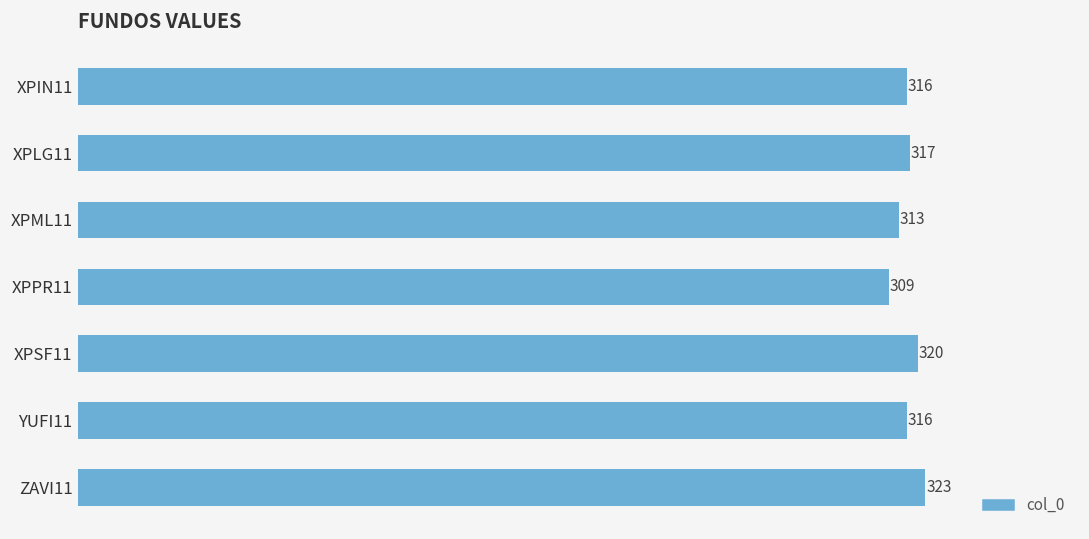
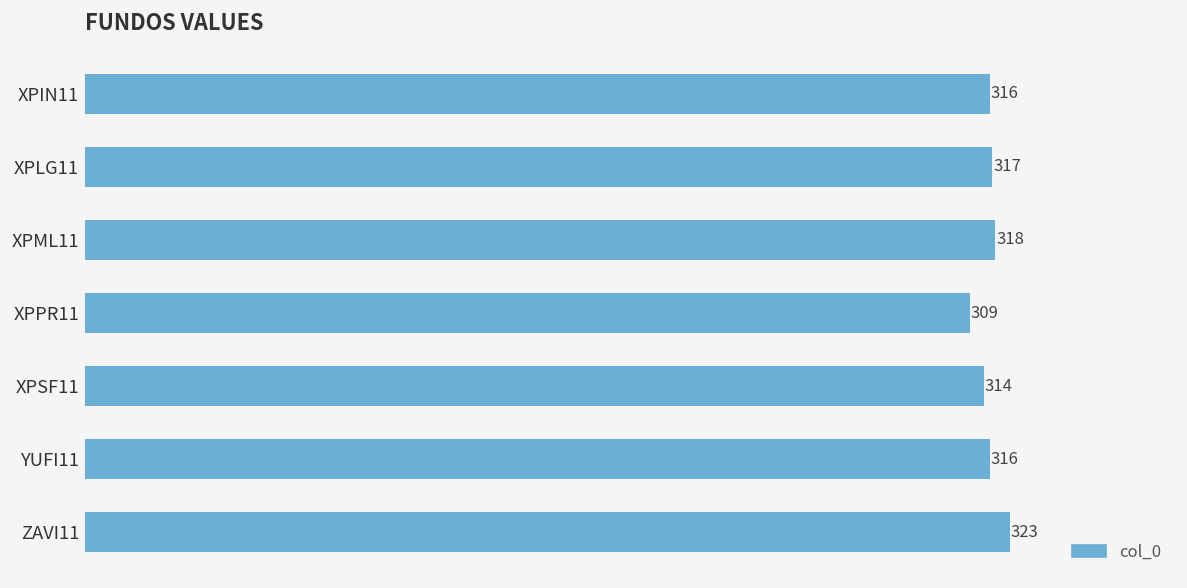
  {
    "XPIN11": 316,
    "XPLG11": 317,
-   "XPML11": 313,
+   "XPML11": 318,
    "XPPR11": 309,
-   "XPSF11": 320,
+   "XPSF11": 314,
    "YUFI11": 316,
    "ZAVI11": 323
  }
